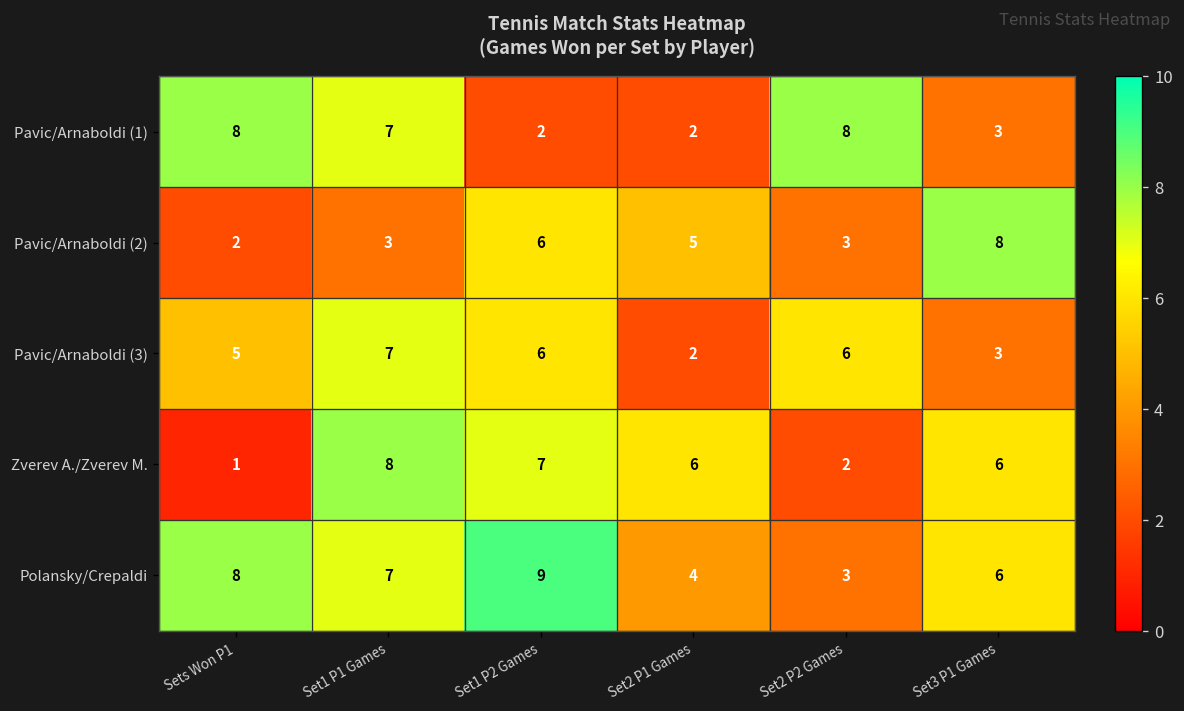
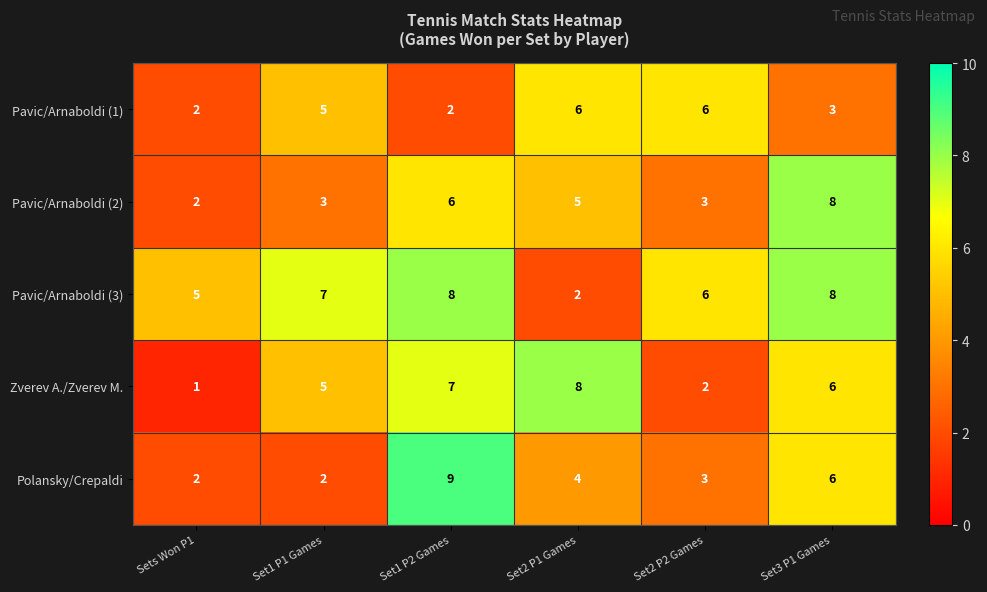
  {
    "Pavic/Arnaboldi (1)": {
-     "Sets Won P1": 8,
-     "Set1 P1 Games": 7,
+     "Sets Won P1": 2,
+     "Set1 P1 Games": 5,
      "Set1 P2 Games": 2,
-     "Set2 P1 Games": 2,
-     "Set2 P2 Games": 8,
+     "Set2 P1 Games": 6,
+     "Set2 P2 Games": 6,
      "Set3 P1 Games": 3
    },
    "Pavic/Arnaboldi (2)": {
      "Sets Won P1": 2,
      "Set1 P1 Games": 3,
      "Set1 P2 Games": 6,
      "Set2 P1 Games": 5,
      "Set2 P2 Games": 3,
      "Set3 P1 Games": 8
    },
    "Pavic/Arnaboldi (3)": {
      "Sets Won P1": 5,
      "Set1 P1 Games": 7,
-     "Set1 P2 Games": 6,
+     "Set1 P2 Games": 8,
      "Set2 P1 Games": 2,
      "Set2 P2 Games": 6,
-     "Set3 P1 Games": 3
+     "Set3 P1 Games": 8
    },
    "Zverev A./Zverev M.": {
      "Sets Won P1": 1,
-     "Set1 P1 Games": 8,
+     "Set1 P1 Games": 5,
      "Set1 P2 Games": 7,
-     "Set2 P1 Games": 6,
+     "Set2 P1 Games": 8,
      "Set2 P2 Games": 2,
      "Set3 P1 Games": 6
    },
    "Polansky/Crepaldi": {
-     "Sets Won P1": 8,
-     "Set1 P1 Games": 7,
+     "Sets Won P1": 2,
+     "Set1 P1 Games": 2,
      "Set1 P2 Games": 9,
      "Set2 P1 Games": 4,
      "Set2 P2 Games": 3,
      "Set3 P1 Games": 6
    }
  }
